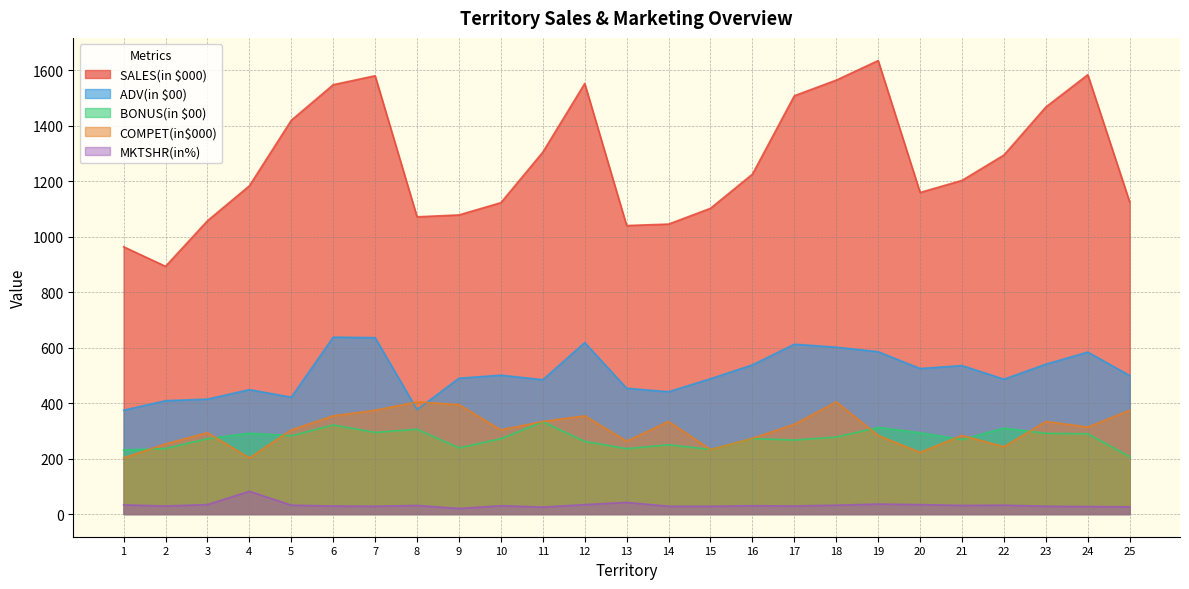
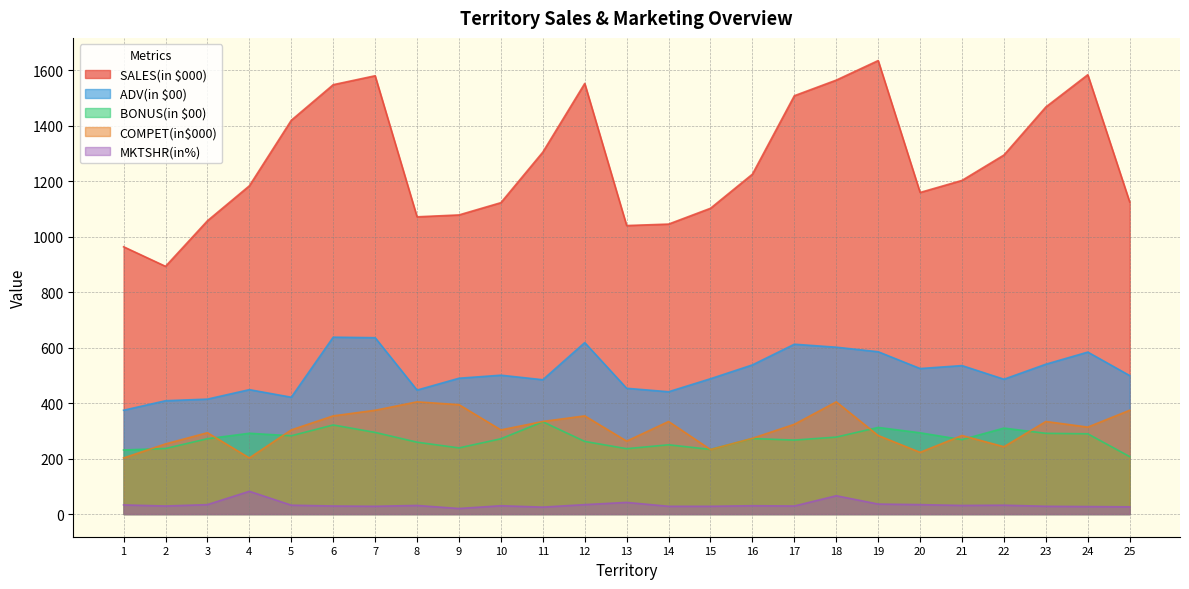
  {
    "ADV(in $00)": {
      "1": 370,
      "2": 410,
      "3": 410,
      "4": 450,
      "5": 420,
      "6": 640,
      "7": 640,
-     "8": 380,
+     "8": 450,
      "9": 490,
      "10": 500,
      "11": 480,
      "12": 620,
      "13": 450,
      "14": 440,
      "15": 490,
      "16": 540,
      "17": 610,
      "18": 600,
      "19": 590,
      "20": 520,
      "21": 540,
      "22": 490,
      "23": 540,
      "24": 580,
      "25": 500
    },
    "BONUS(in $00)": {
      "1": 230,
      "2": 240,
      "3": 270,
      "4": 290,
      "5": 280,
      "6": 320,
      "7": 290,
-     "8": 310,
+     "8": 260,
      "9": 240,
      "10": 270,
      "12": 260,
      "13": 240,
      "14": 250,
      "17": 270,
      "18": 280,
      "19": 310,
      "20": 290,
      "21": 270,
      "22": 310,
      "23": 290,
      "24": 290,
      "25": 210
    },
    "MKTSHR(in%)": {
      "1": 30,
      "2": 30,
      "3": 30,
      "4": 80,
      "5": 30,
      "6": 30,
      "7": 30,
      "8": 30,
      "9": 20,
      "10": 30,
      "11": 30,
      "12": 30,
      "13": 40,
      "14": 30,
      "15": 30,
      "16": 30,
      "17": 30,
-     "18": 30,
+     "18": 70,
      "19": 40,
      "20": 30,
      "21": 30,
      "22": 30,
      "23": 30,
      "24": 30,
      "25": 30
    }
  }
